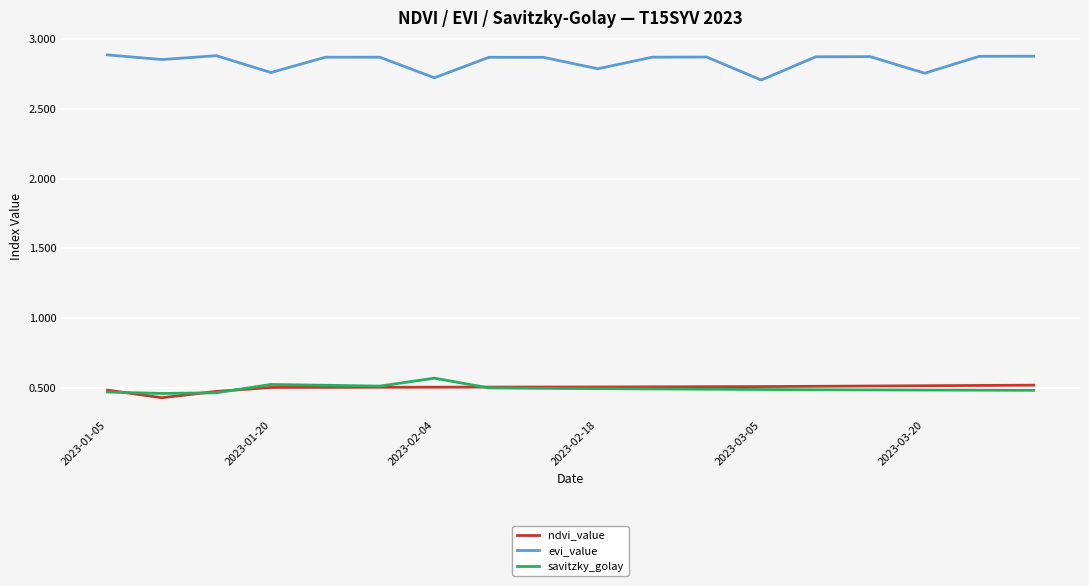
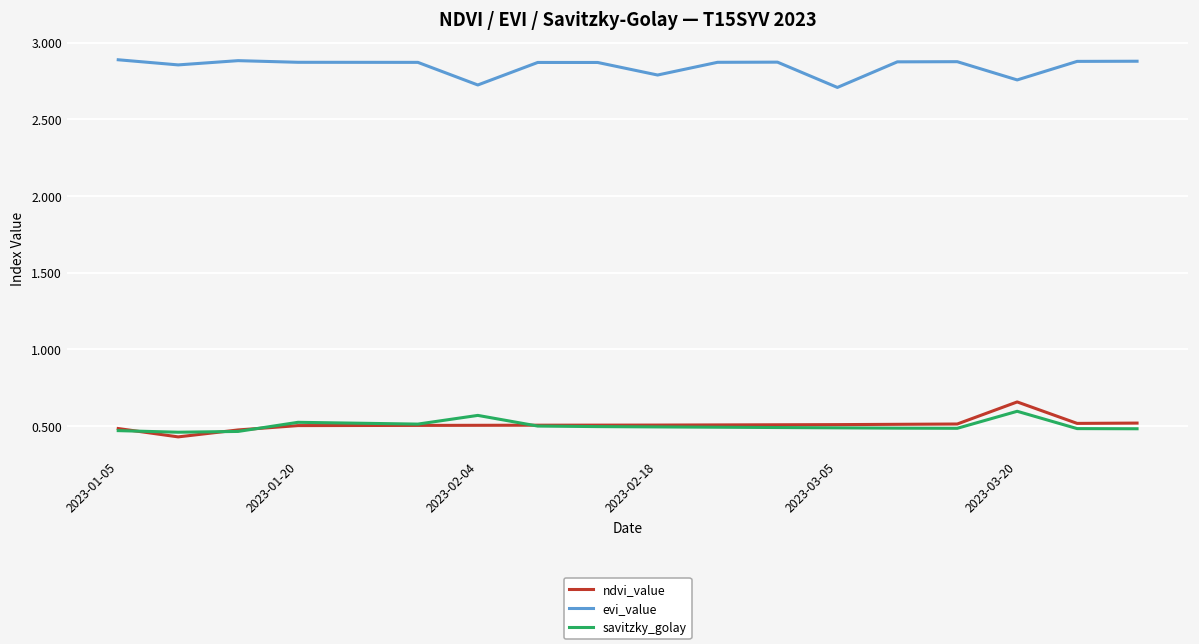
  {
    "ndvi_value": {
      "2023-01-20": 0.50,
      "2023-02-04": 0.50,
      "2023-03-05": 0.51,
-     "2023-03-20": 0.51
+     "2023-03-20": 0.66
    },
    "evi_value": {
      "2023-01-05": 2.89,
-     "2023-01-20": 2.76,
+     "2023-01-20": 2.87,
      "2023-02-04": 2.72,
      "2023-02-18": 2.79,
      "2023-03-05": 2.71,
      "2023-03-20": 2.76
    },
    "savitzky_golay": {
      "2023-01-20": 0.52,
      "2023-02-04": 0.57,
      "2023-03-05": 0.49,
-     "2023-03-20": 0.48
+     "2023-03-20": 0.60
    }
  }
